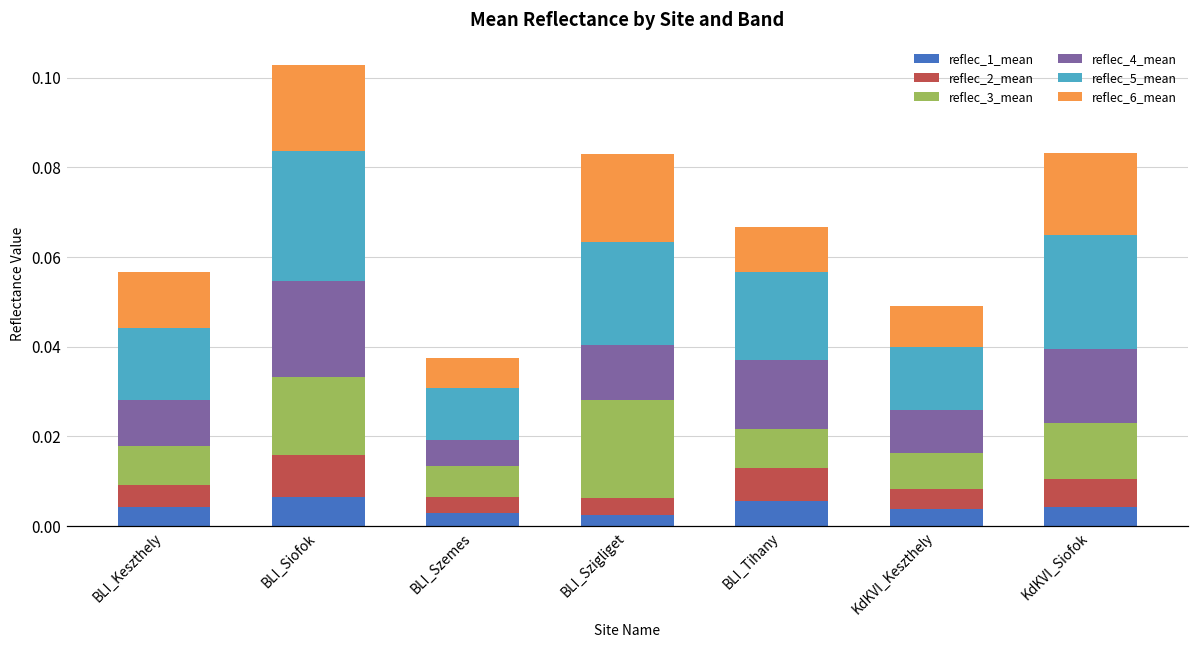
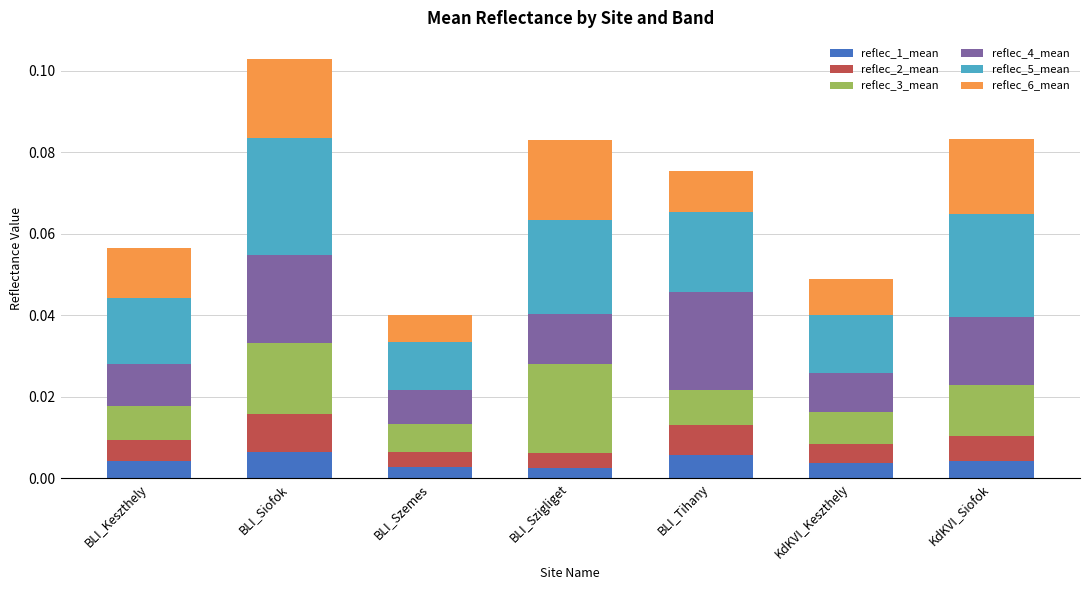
  {
    "reflec_2_mean": {
      "BLI_Keszthely": 0.005,
      "BLI_Siofok": 0.009,
      "BLI_Szemes": 0.004,
      "BLI_Szigliget": 0.004,
      "BLI_Tihany": 0.007,
      "KdKVI_Keszthely": 0.005,
      "KdKVI_Siofok": 0.006
    },
    "reflec_3_mean": {
      "BLI_Keszthely": 0.008,
      "BLI_Siofok": 0.017,
      "BLI_Szemes": 0.007,
      "BLI_Szigliget": 0.022,
      "BLI_Tihany": 0.009,
      "KdKVI_Keszthely": 0.008,
      "KdKVI_Siofok": 0.012
    },
    "reflec_4_mean": {
      "BLI_Keszthely": 0.010,
      "BLI_Siofok": 0.021,
-     "BLI_Szemes": 0.006,
+     "BLI_Szemes": 0.008,
      "BLI_Szigliget": 0.012,
-     "BLI_Tihany": 0.015,
+     "BLI_Tihany": 0.024,
      "KdKVI_Keszthely": 0.010,
      "KdKVI_Siofok": 0.017
    },
    "reflec_6_mean": {
      "BLI_Keszthely": 0.012,
      "BLI_Siofok": 0.019,
      "BLI_Szemes": 0.007,
      "BLI_Szigliget": 0.020,
      "BLI_Tihany": 0.010,
      "KdKVI_Keszthely": 0.009,
      "KdKVI_Siofok": 0.018
    }
  }
